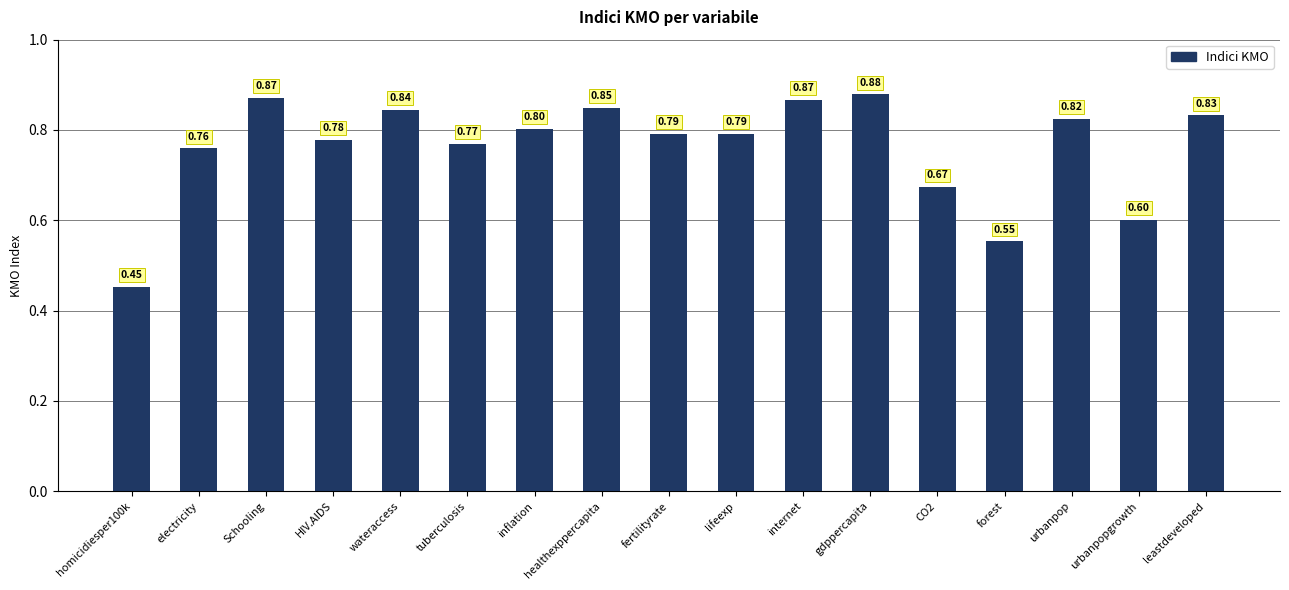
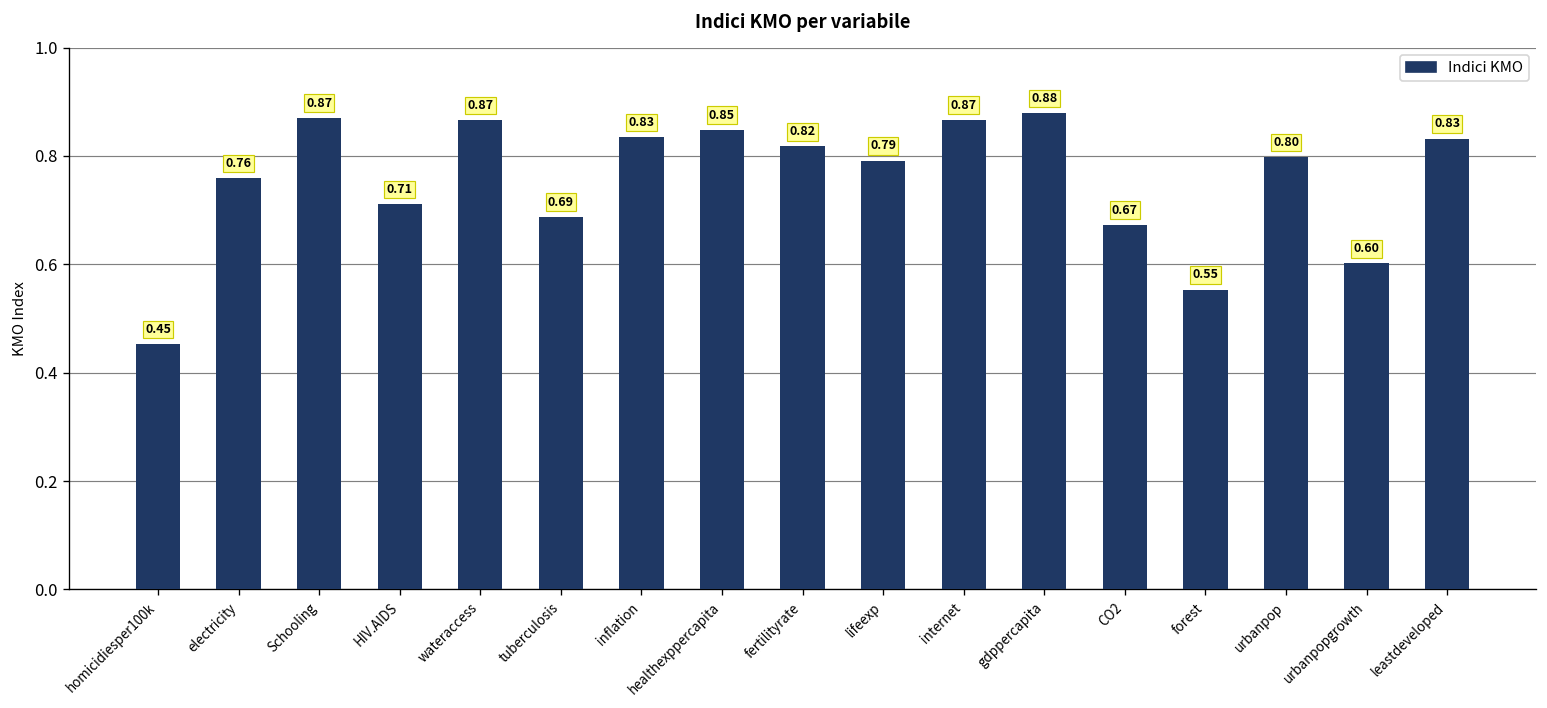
  {
-   "HIV.AIDS": 0.78,
-   "wateraccess": 0.84,
-   "tuberculosis": 0.77,
-   "inflation": 0.80,
-   "fertilityrate": 0.79,
-   "urbanpop": 0.82
+   "HIV.AIDS": 0.71,
+   "wateraccess": 0.87,
+   "tuberculosis": 0.69,
+   "inflation": 0.83,
+   "fertilityrate": 0.82,
+   "urbanpop": 0.80
  }
